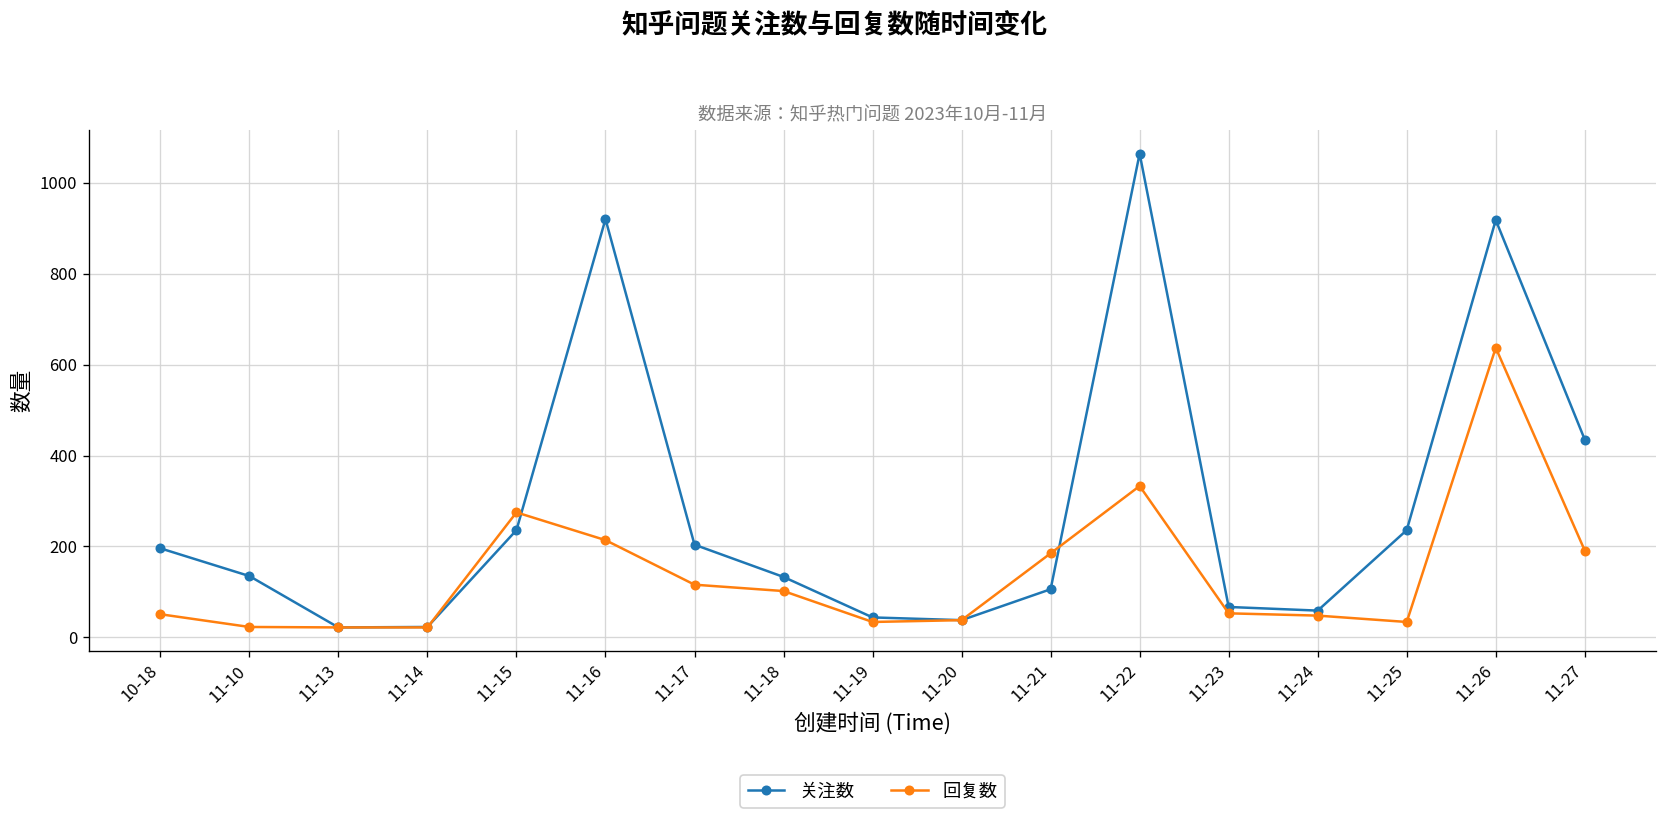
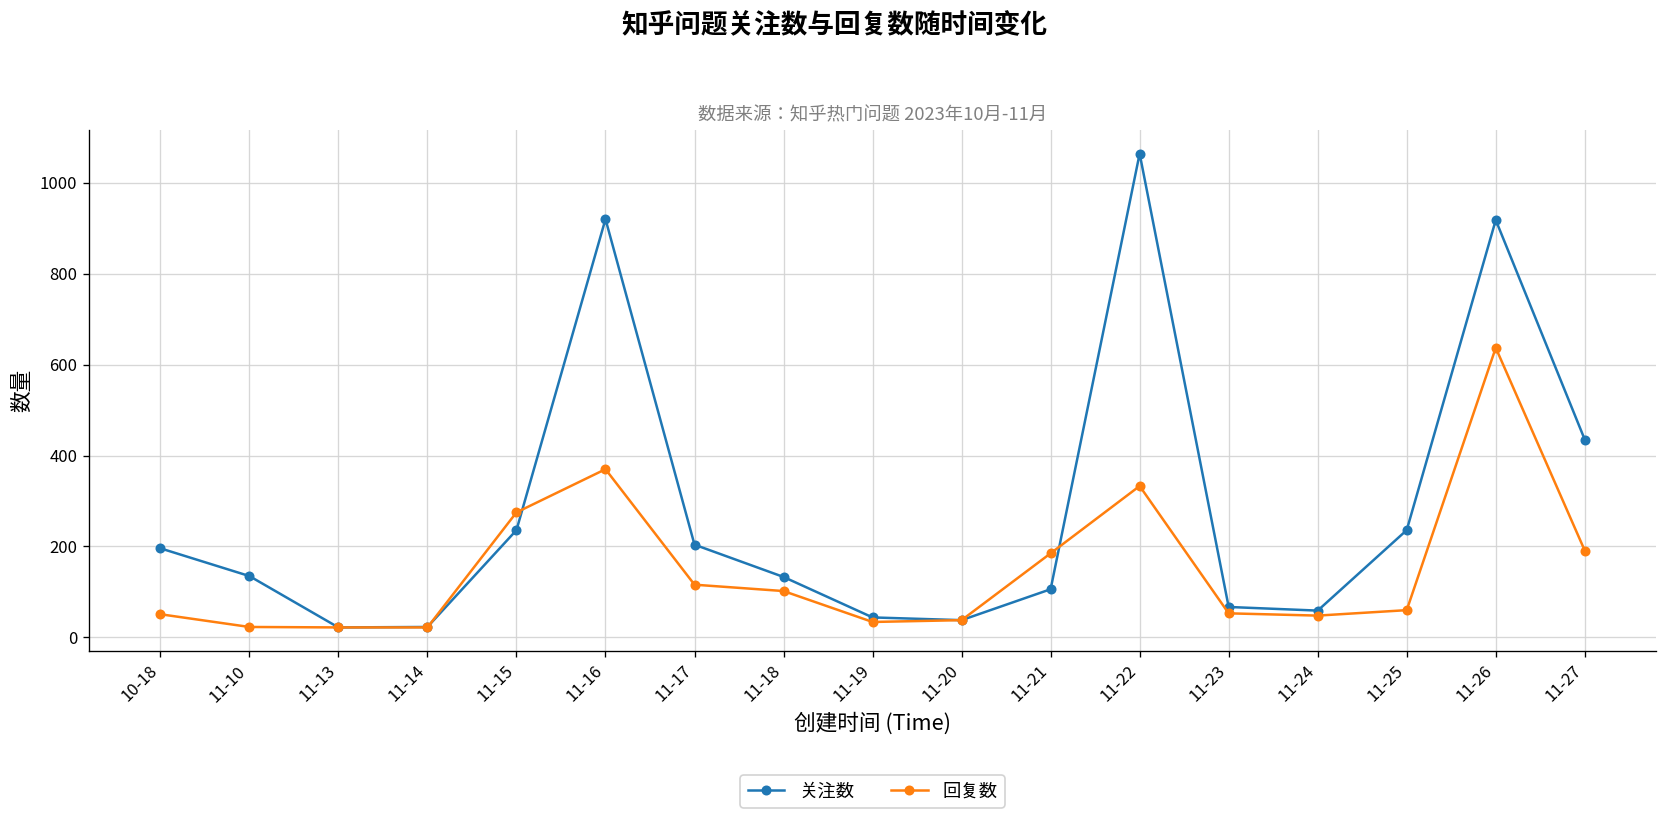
  {
    "关注数": {
      "10-18": 200,
      "11-10": 140,
      "11-15": 240,
      "11-16": 920,
      "11-17": 200,
      "11-18": 130,
      "11-19": 40,
      "11-21": 110,
      "11-22": 1060,
      "11-23": 70,
      "11-24": 60,
      "11-25": 240,
      "11-26": 920,
      "11-27": 440
    },
    "回复数": {
      "10-18": 50,
      "11-10": 20,
      "11-15": 280,
-     "11-16": 210,
+     "11-16": 370,
      "11-17": 120,
      "11-18": 100,
      "11-19": 30,
      "11-21": 190,
      "11-22": 330,
      "11-23": 50,
      "11-24": 50,
-     "11-25": 30,
+     "11-25": 60,
      "11-26": 640,
      "11-27": 190
    }
  }
